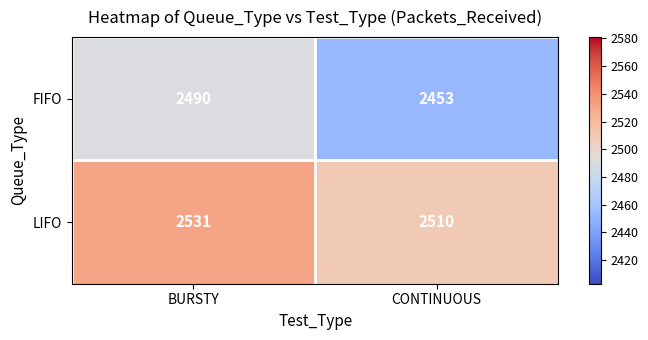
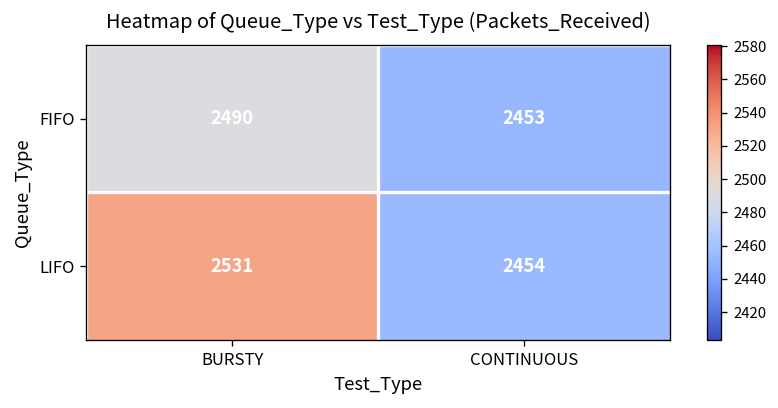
  {
    "FIFO": {
      "CONTINUOUS": 2453
    },
    "LIFO": {
      "BURSTY": 2531,
-     "CONTINUOUS": 2510
+     "CONTINUOUS": 2454
    }
  }
